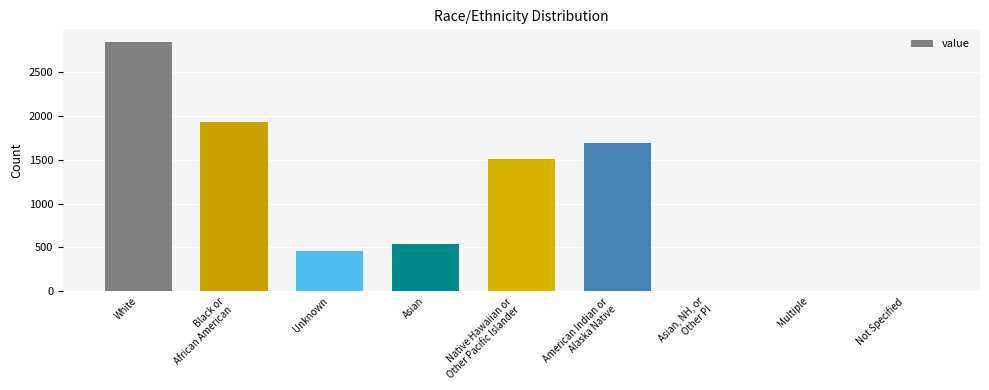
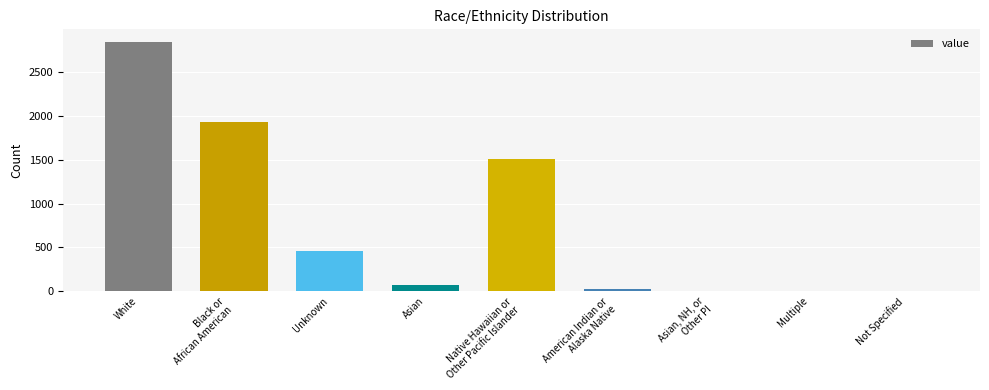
  {
    "White": 2800,
    "Black or African American": 1900,
    "Unknown": 500,
-   "Asian": 500,
+   "Asian": 100,
    "Native Hawaiian or Other Pacific Islander": 1500,
-   "American Indian or Alaska Native": 1700,
+   "American Indian or Alaska Native": 0,
    "Asian, NH, or Other PI": 0,
    "Multiple": 0,
    "Not Specified": 0
  }
